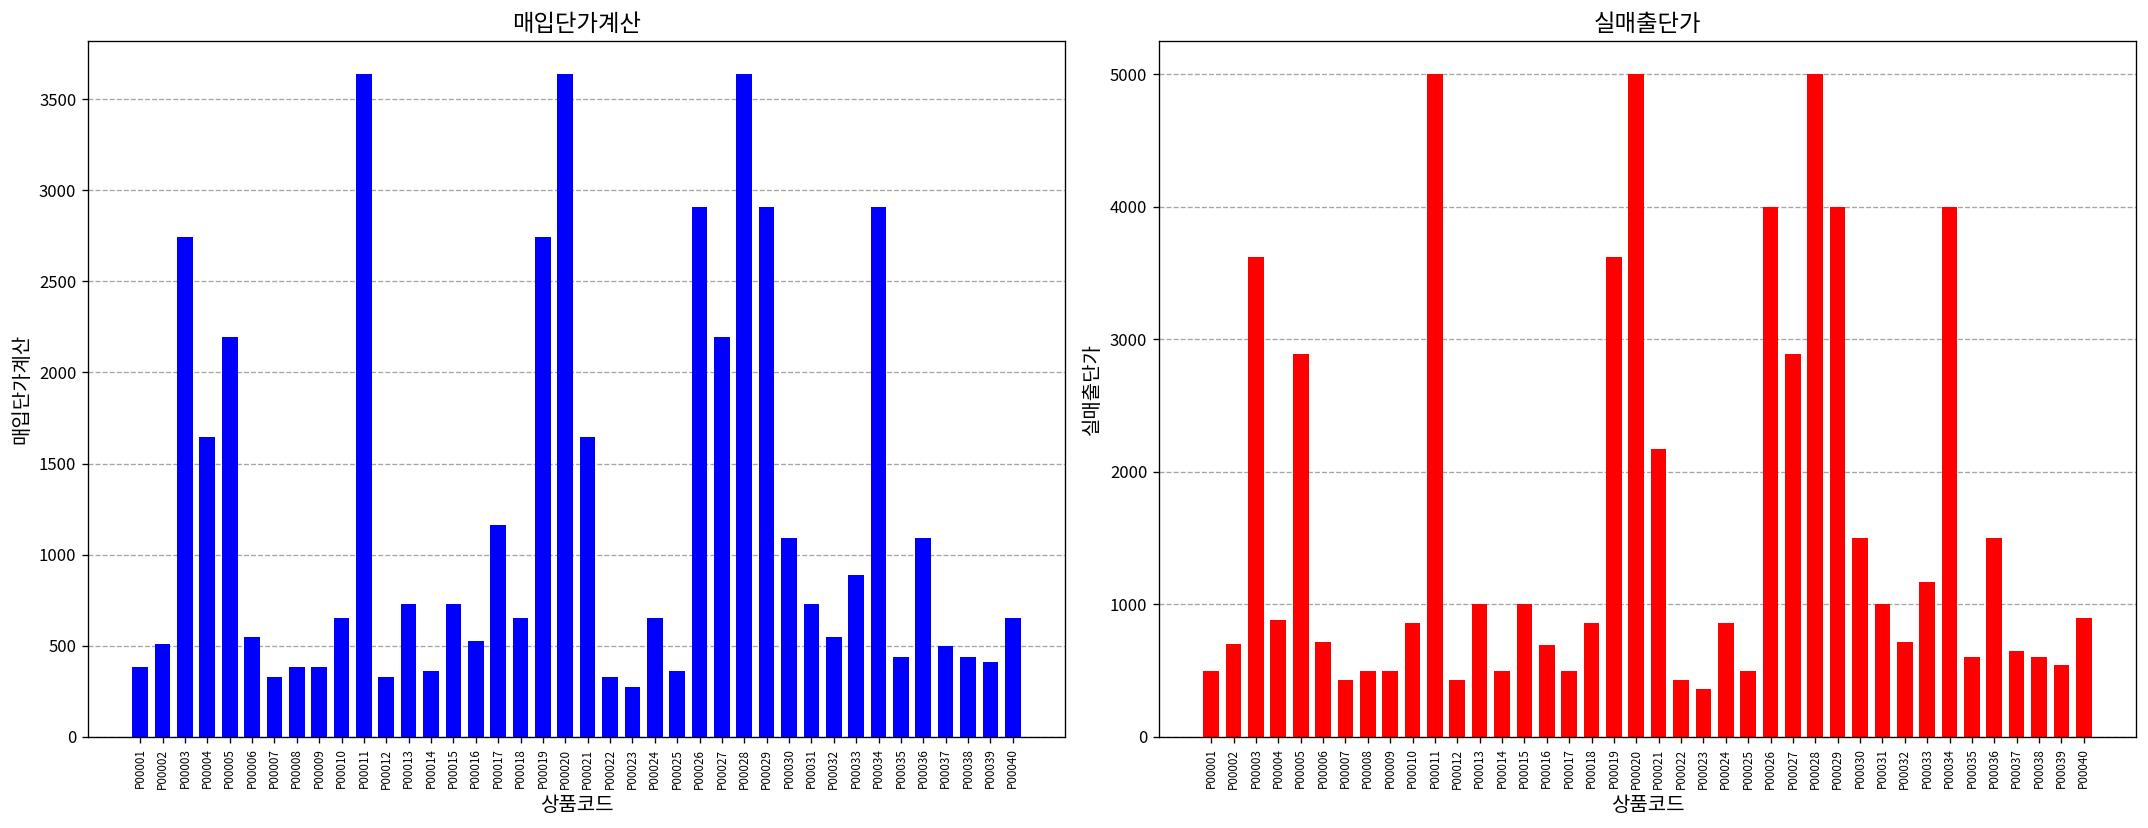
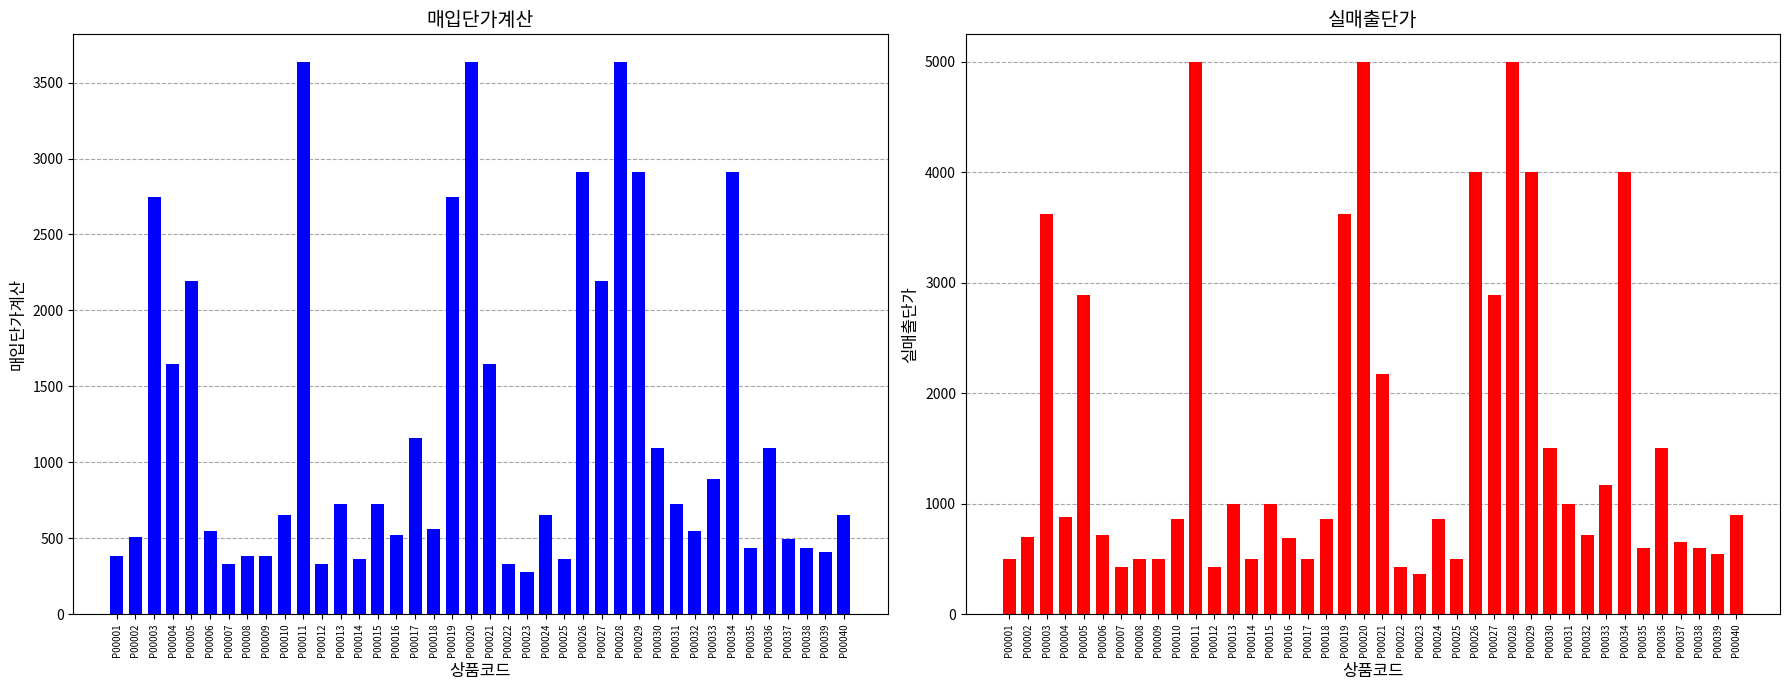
  {
    "매입단가계산": {
      "P00001": 380,
      "P00002": 510,
      "P00003": 2750,
      "P00004": 1650,
      "P00005": 2200,
      "P00006": 550,
      "P00007": 330,
      "P00008": 380,
      "P00009": 380,
      "P00010": 660,
      "P00011": 3640,
      "P00012": 330,
      "P00013": 730,
      "P00014": 360,
      "P00015": 730,
      "P00016": 520,
      "P00017": 1160,
-     "P00018": 660,
+     "P00018": 560,
      "P00019": 2750,
      "P00020": 3640,
      "P00021": 1650,
      "P00022": 330,
      "P00023": 270,
      "P00024": 660,
      "P00025": 360,
      "P00026": 2910,
      "P00027": 2200,
      "P00028": 3640,
      "P00029": 2910,
      "P00030": 1090,
      "P00031": 730,
      "P00032": 550,
      "P00033": 890,
      "P00034": 2910,
      "P00035": 440,
      "P00036": 1090,
      "P00037": 500,
      "P00038": 440,
      "P00039": 410,
      "P00040": 660
    },
    "실매출단가": {
      "P00001": 500,
      "P00002": 700,
      "P00003": 3620,
      "P00004": 880,
      "P00005": 2890,
      "P00006": 720,
      "P00007": 430,
      "P00008": 500,
      "P00009": 500,
      "P00010": 860,
      "P00011": 5000,
      "P00012": 430,
      "P00013": 1000,
      "P00014": 500,
      "P00015": 1000,
      "P00016": 690,
      "P00017": 500,
      "P00018": 860,
      "P00019": 3620,
      "P00020": 5000,
      "P00021": 2170,
      "P00022": 430,
      "P00023": 360,
      "P00024": 860,
      "P00025": 500,
      "P00026": 4000,
      "P00027": 2890,
      "P00028": 5000,
      "P00029": 4000,
      "P00030": 1500,
      "P00031": 1000,
      "P00032": 720,
      "P00033": 1170,
      "P00034": 4000,
      "P00035": 600,
      "P00036": 1500,
      "P00037": 650,
      "P00038": 600,
      "P00039": 540,
      "P00040": 900
    }
  }
